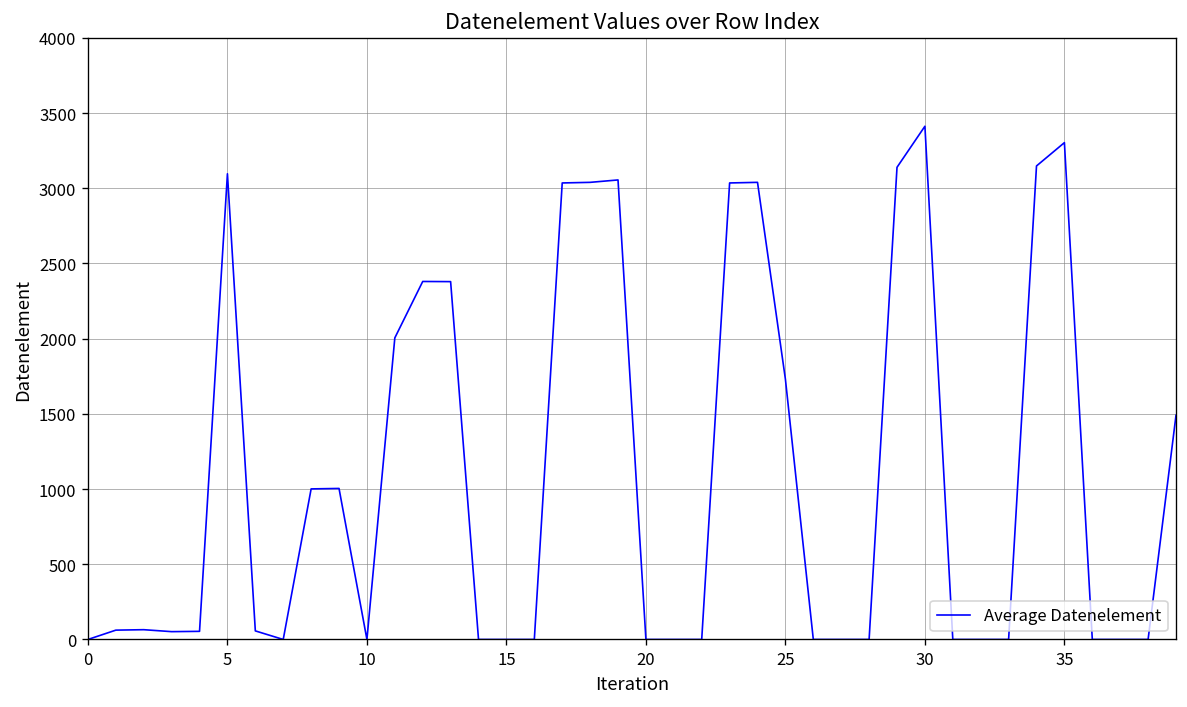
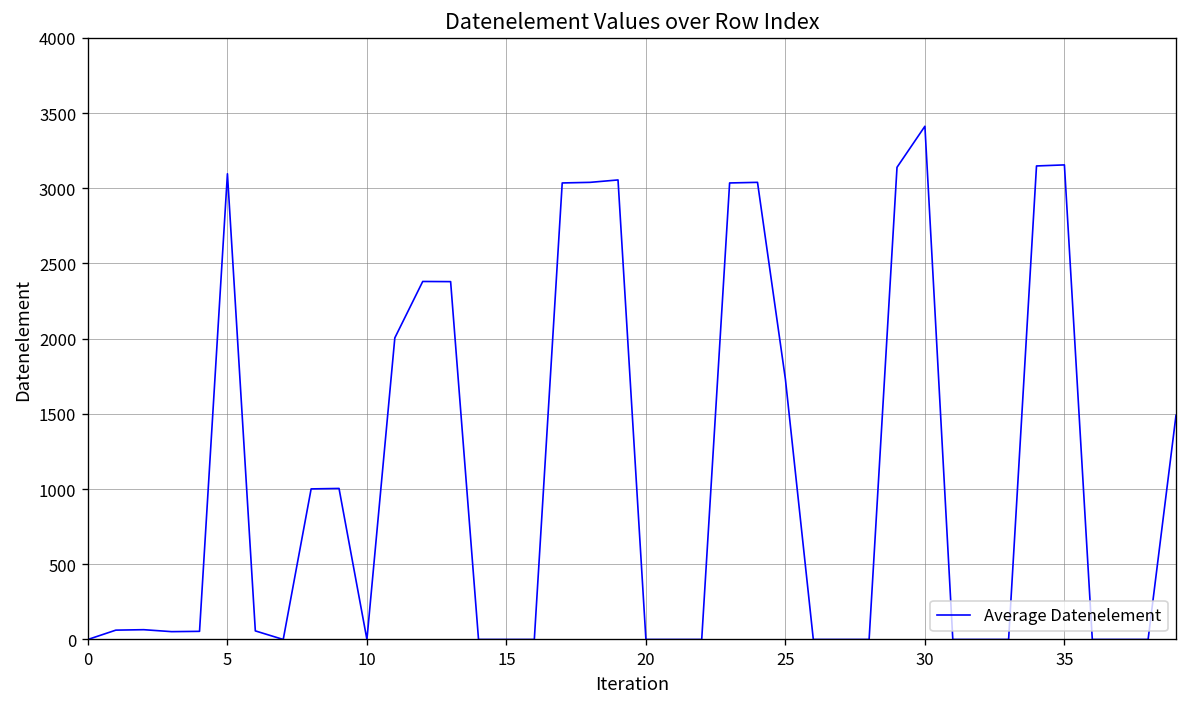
  {
    "0": 0,
    "5": 3100,
    "10": 0,
    "15": 0,
    "20": 0,
    "25": 1730,
    "30": 3410,
-   "35": 3300
+   "35": 3160
  }
